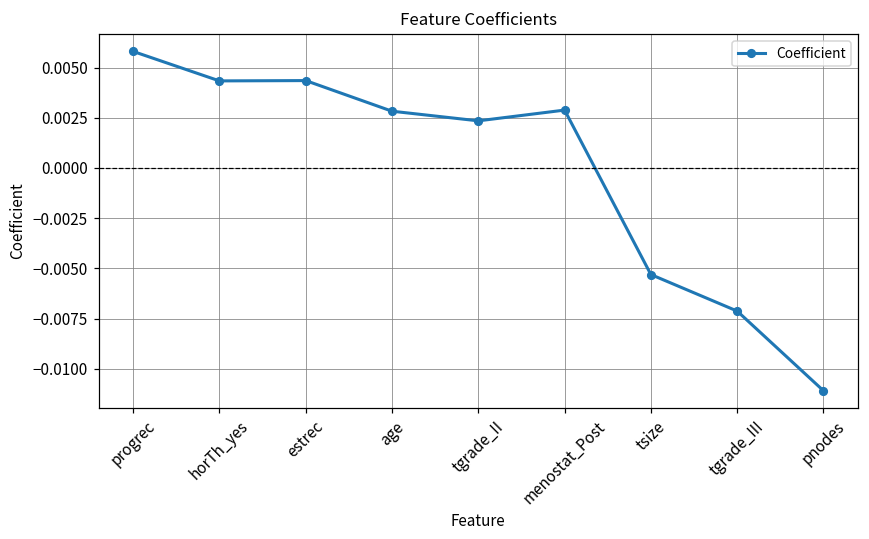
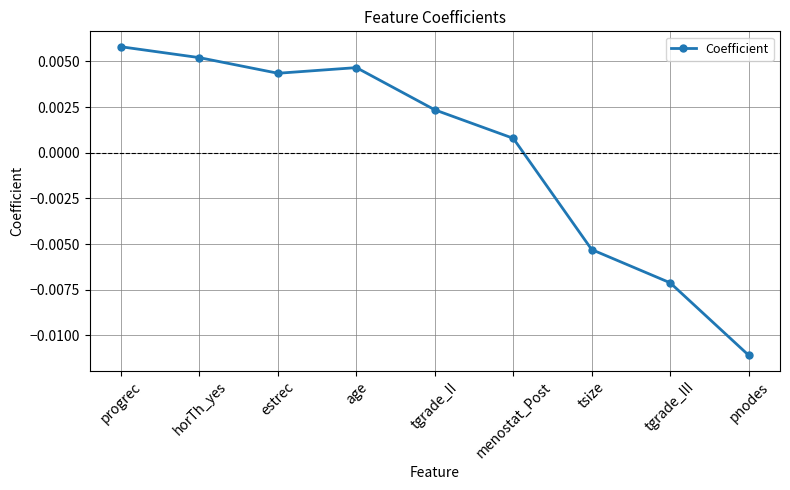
  {
    "progrec": 0.0058,
-   "horTh_yes": 0.0043,
+   "horTh_yes": 0.0052,
    "estrec": 0.0044,
-   "age": 0.0028,
+   "age": 0.0047,
    "tgrade_II": 0.0023,
-   "menostat_Post": 0.0029,
+   "menostat_Post": 0.0008,
    "tsize": -0.0053,
    "tgrade_III": -0.0071,
    "pnodes": -0.0111
  }
